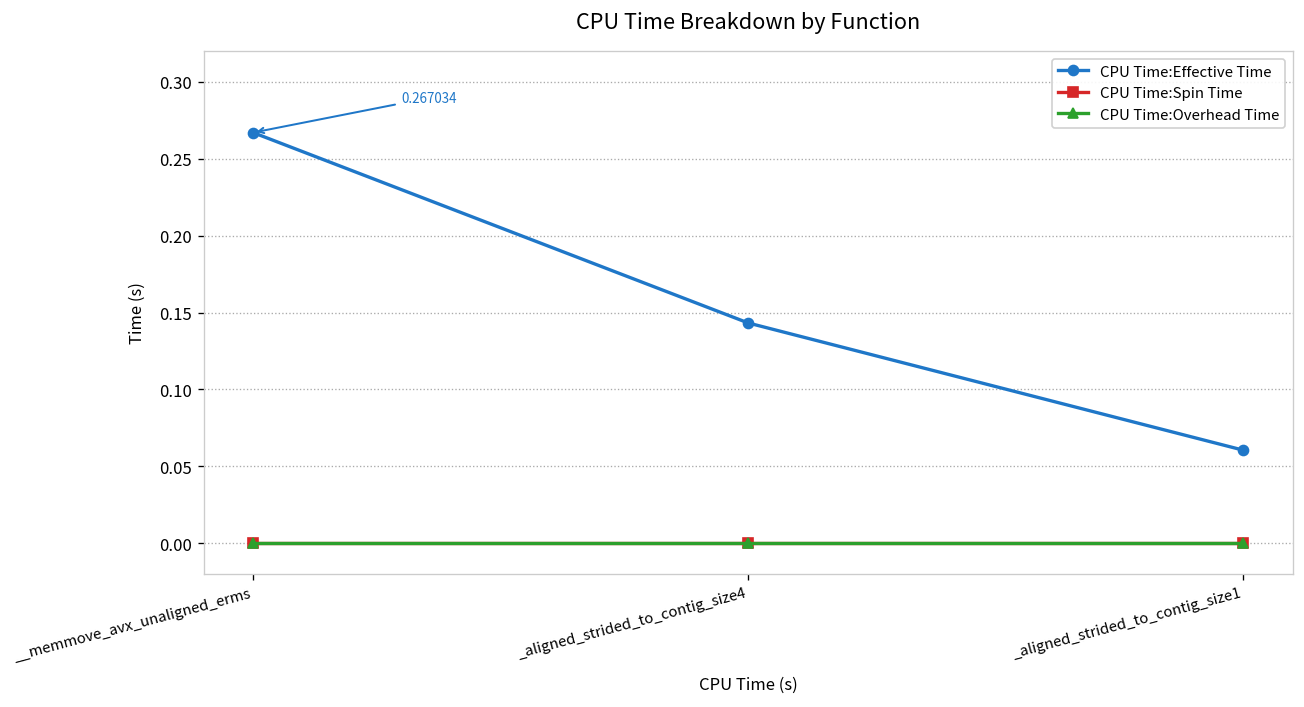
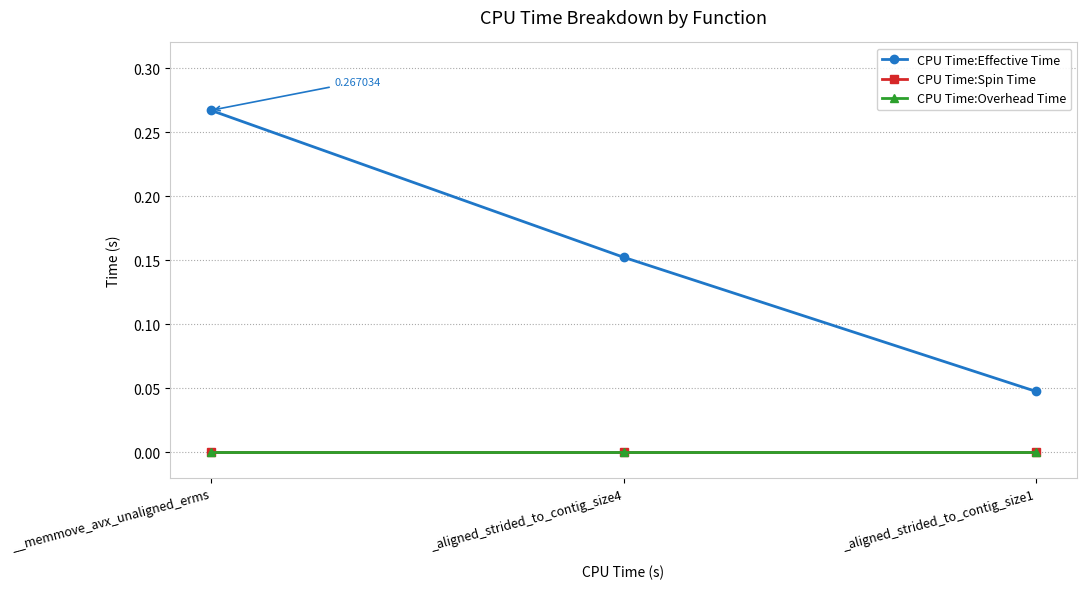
  {
    "CPU Time:Effective Time": {
-     "_aligned_strided_to_contig_size4": 0.143,
-     "_aligned_strided_to_contig_size1": 0.060
+     "_aligned_strided_to_contig_size4": 0.152,
+     "_aligned_strided_to_contig_size1": 0.048
    },
    "CPU Time:Overhead Time": {
      "__memmove_avx_unaligned_erms": 0.000,
      "_aligned_strided_to_contig_size4": 0.000,
      "_aligned_strided_to_contig_size1": 0.000
    }
  }
